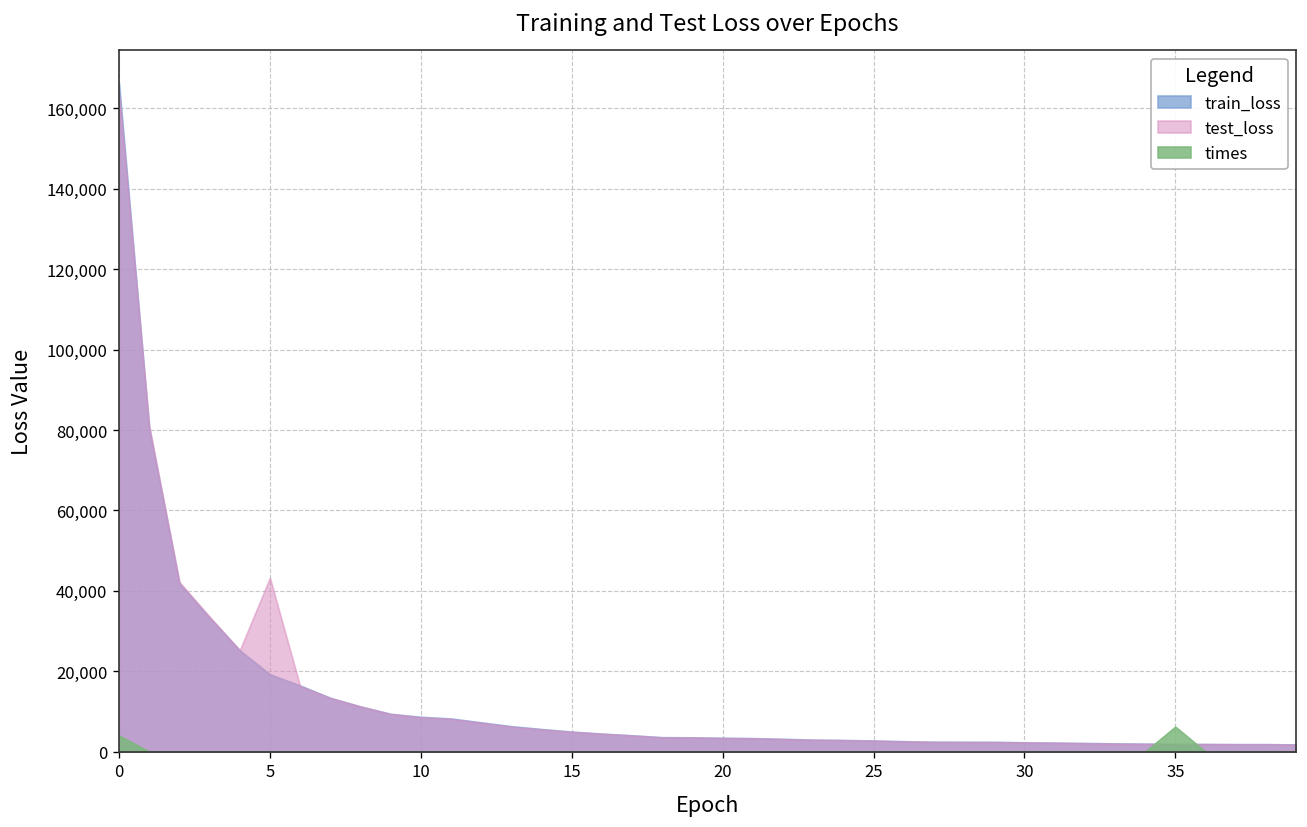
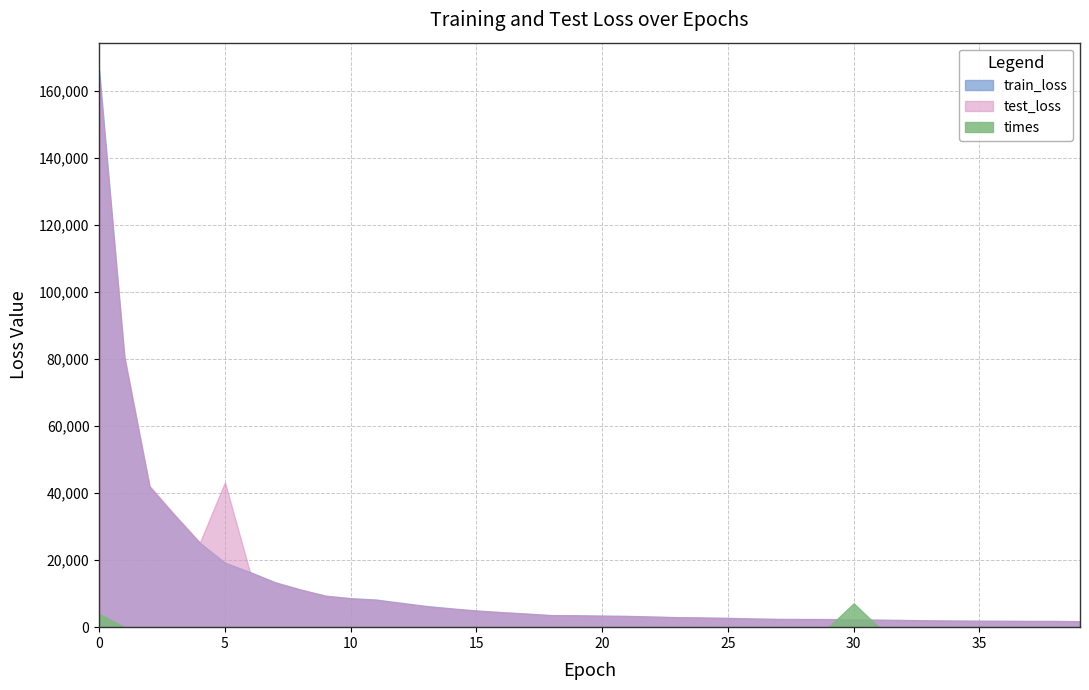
  {
    "train_loss": {
      "0": "166,000",
      "5": "19,000"
    },
    "test_loss": {
      "0": "164,000",
      "5": "43,000"
    },
    "times": {
      "0": "4,000",
-     "30": "0",
-     "35": "6,000"
+     "30": "7,000",
+     "35": "0"
    }
  }
